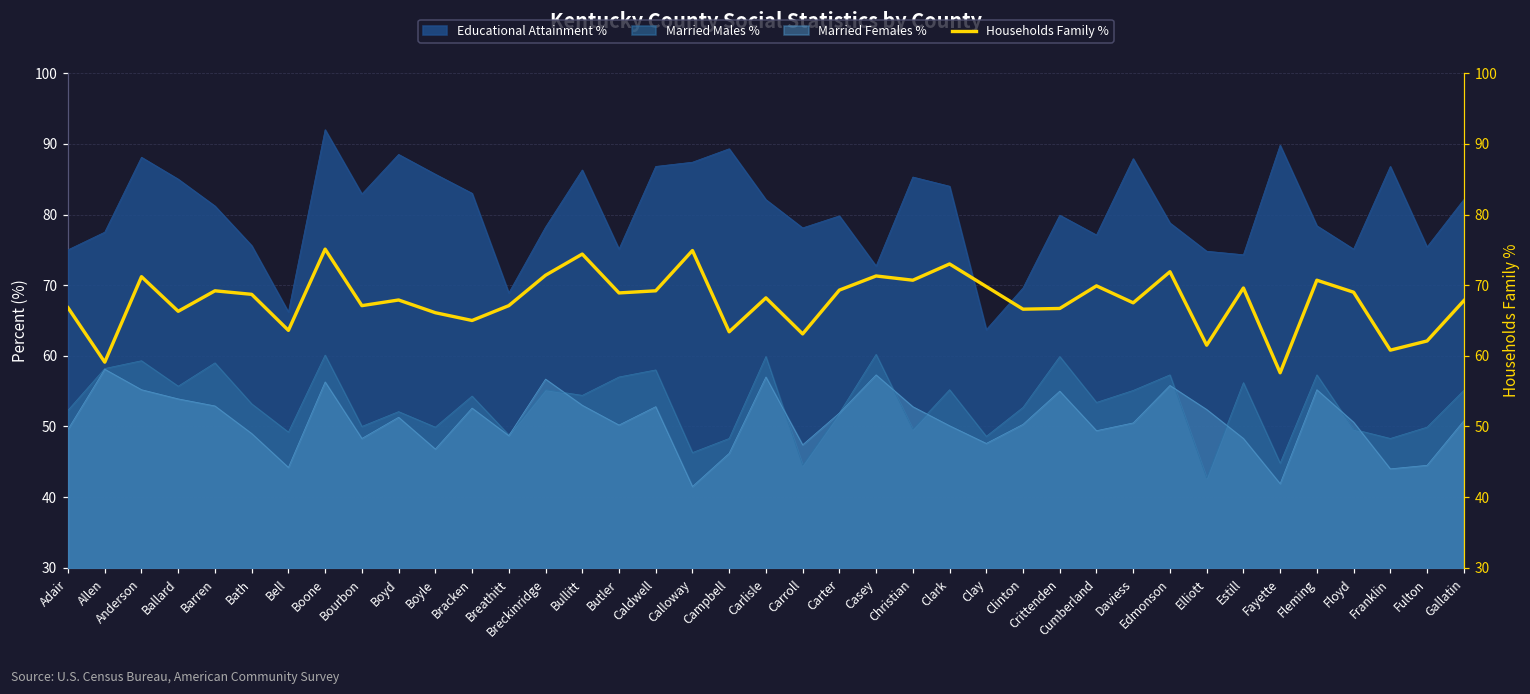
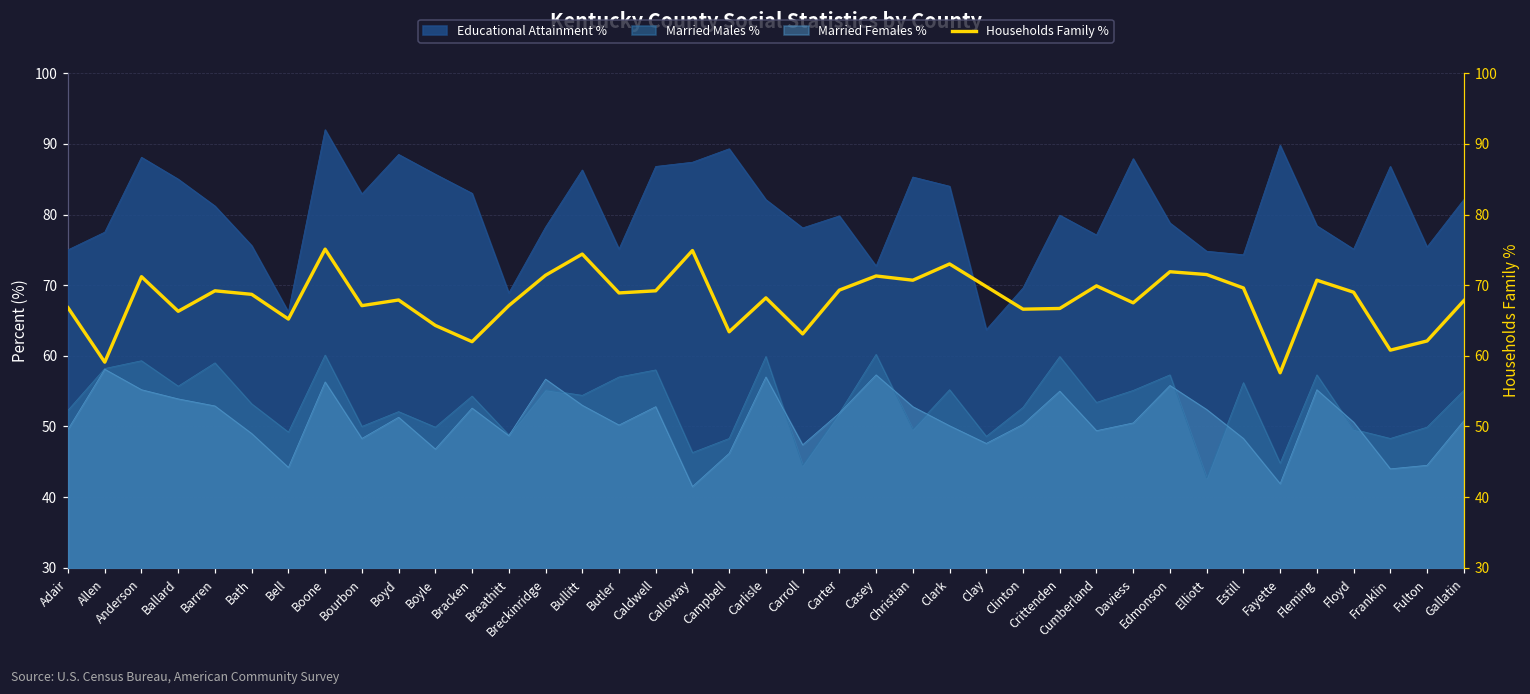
  {
    "Households Family %": {
      "Adair": 67,
      "Allen": 59,
      "Anderson": 71,
      "Ballard": 66,
      "Barren": 69,
      "Bath": 69,
-     "Bell": 64,
+     "Bell": 65,
      "Boone": 75,
      "Bourbon": 67,
      "Boyd": 68,
-     "Boyle": 66,
-     "Bracken": 65,
+     "Boyle": 64,
+     "Bracken": 62,
      "Breathitt": 67,
      "Breckinridge": 71,
      "Bullitt": 74,
      "Butler": 69,
      "Caldwell": 69,
      "Calloway": 75,
      "Campbell": 63,
      "Carlisle": 68,
      "Carroll": 63,
      "Carter": 69,
      "Casey": 71,
      "Christian": 71,
      "Clark": 73,
      "Clay": 70,
      "Clinton": 67,
      "Crittenden": 67,
      "Cumberland": 70,
      "Daviess": 68,
      "Edmonson": 72,
-     "Elliott": 62,
+     "Elliott": 72,
      "Estill": 70,
      "Fayette": 58,
      "Fleming": 71,
      "Floyd": 69,
      "Franklin": 61,
      "Fulton": 62,
      "Gallatin": 68
    }
  }
